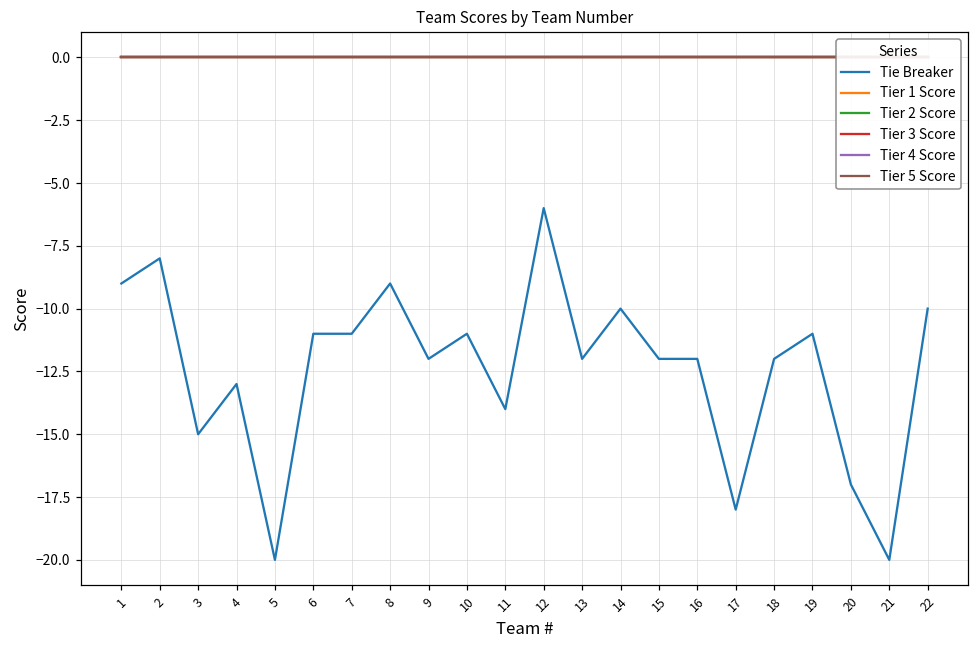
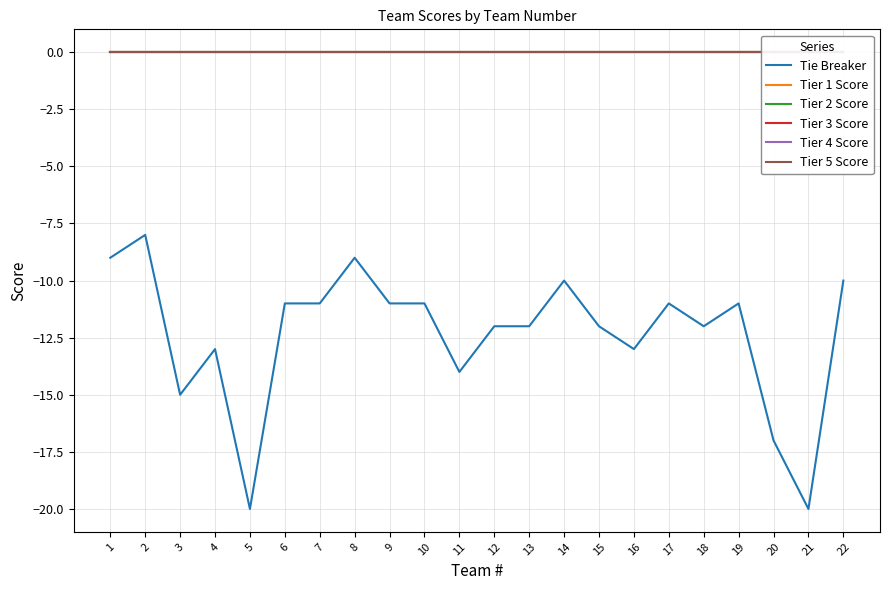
  {
    "Tie Breaker": {
      "1": -9,
      "2": -8,
      "3": -15,
      "4": -13,
      "5": -20,
      "6": -11,
      "7": -11,
      "8": -9,
-     "9": -12,
+     "9": -11,
      "10": -11,
      "11": -14,
-     "12": -6,
+     "12": -12,
      "13": -12,
      "14": -10,
      "15": -12,
-     "16": -12,
-     "17": -18,
+     "16": -13,
+     "17": -11,
      "18": -12,
      "19": -11,
      "20": -17,
      "21": -20,
      "22": -10
    },
    "Tier 5 Score": {
      "1": 0,
      "2": 0,
      "3": 0,
      "4": 0,
      "5": 0,
      "6": 0,
      "7": 0,
      "8": 0,
      "9": 0,
      "10": 0,
      "11": 0,
      "12": 0,
      "13": 0,
      "14": 0,
      "15": 0,
      "16": 0,
      "17": 0,
      "18": 0,
      "19": 0
    }
  }
